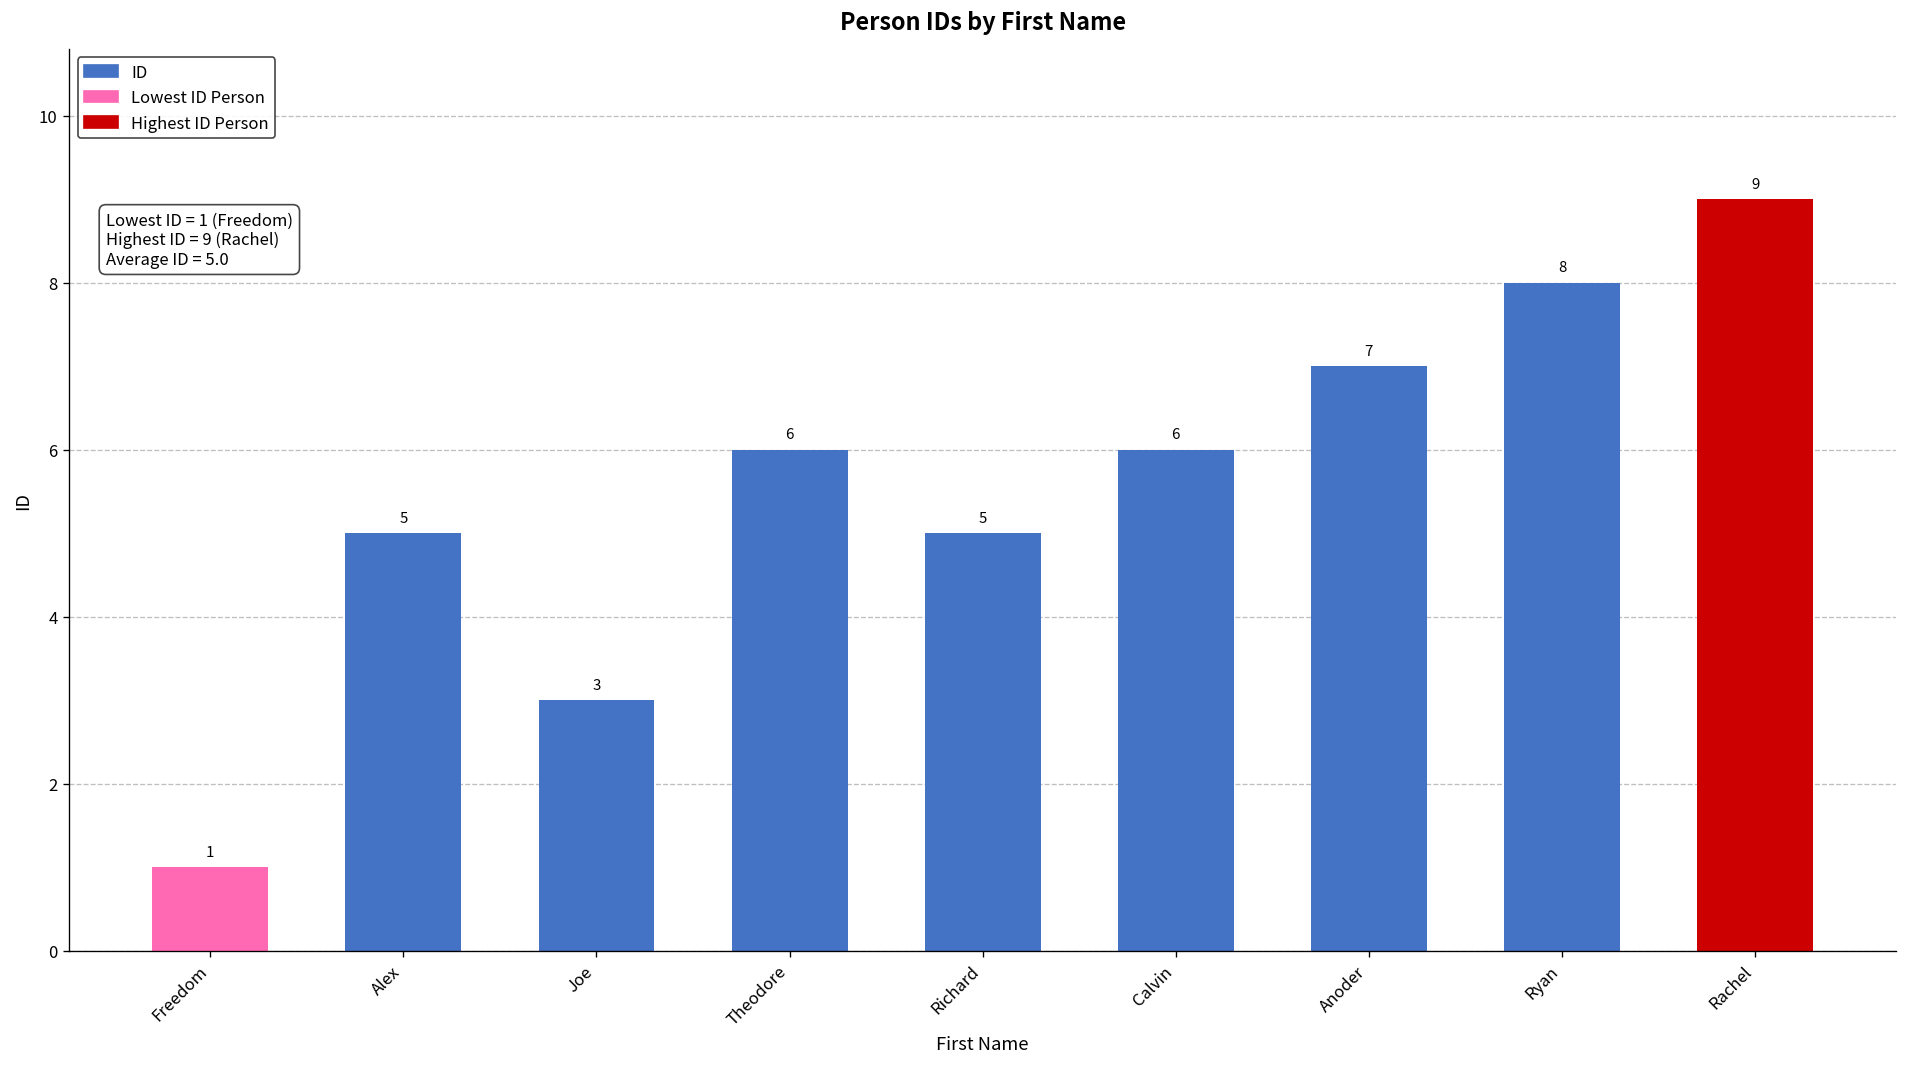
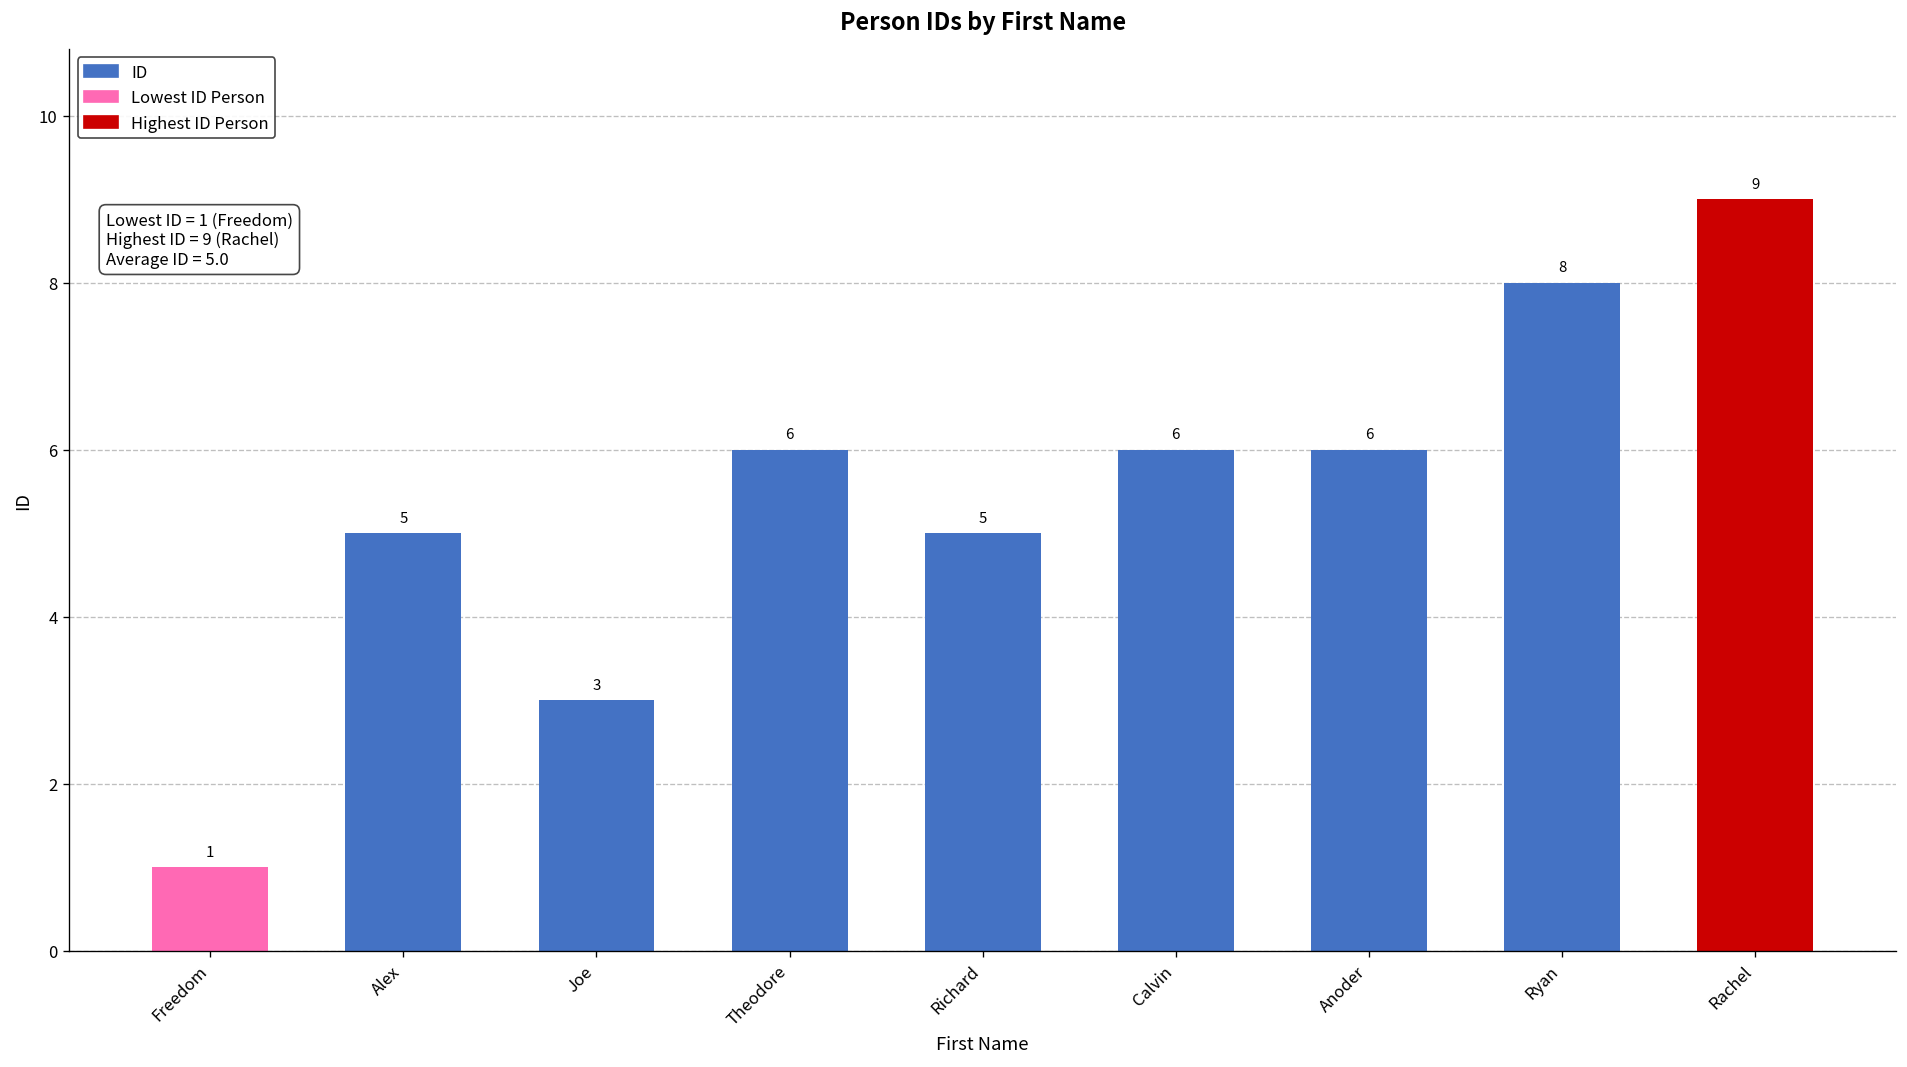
  {
    "Freedom": 1,
    "Alex": 5,
    "Joe": 3,
    "Theodore": 6,
    "Richard": 5,
    "Calvin": 6,
-   "Anoder": 7,
+   "Anoder": 6,
    "Ryan": 8,
    "Rachel": 9
  }
